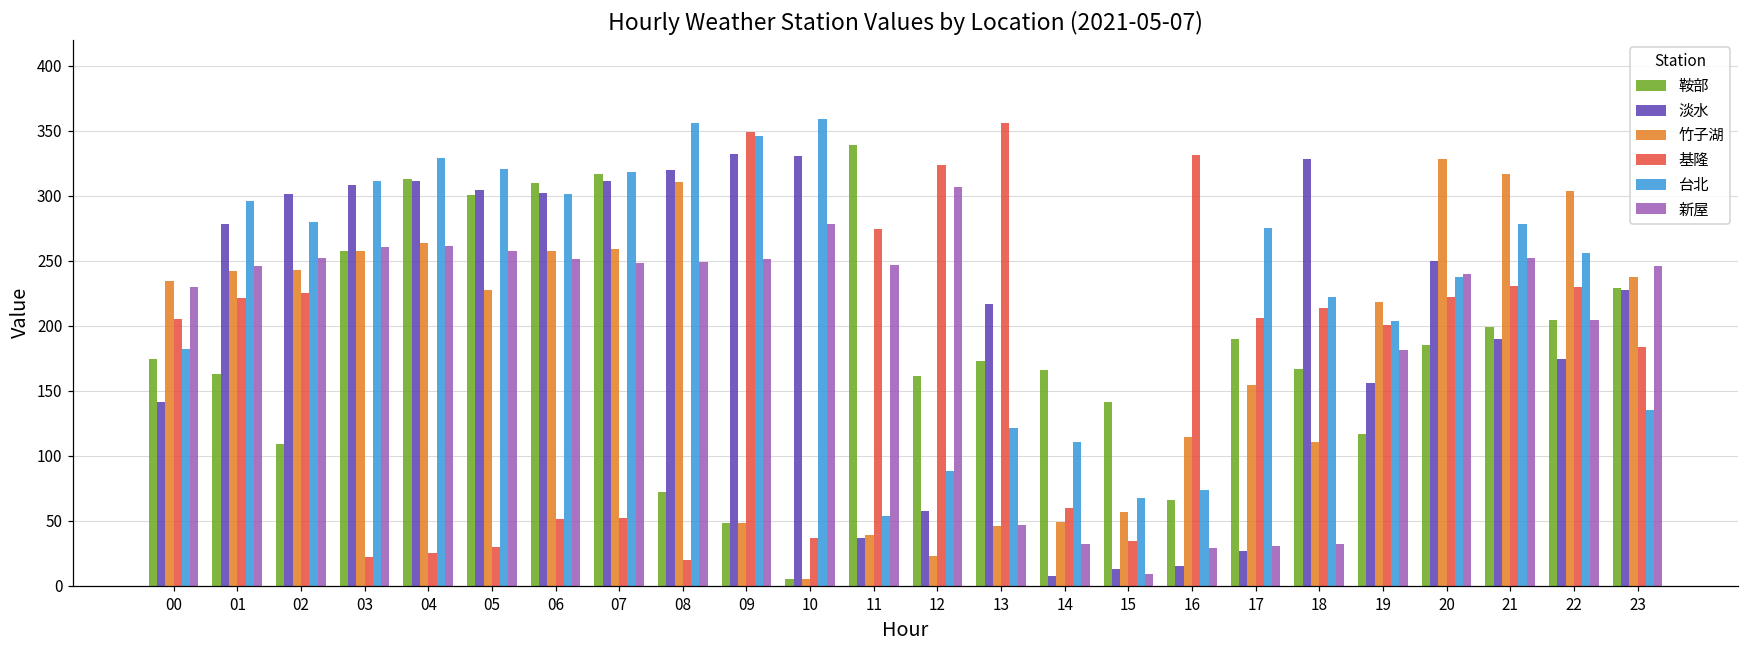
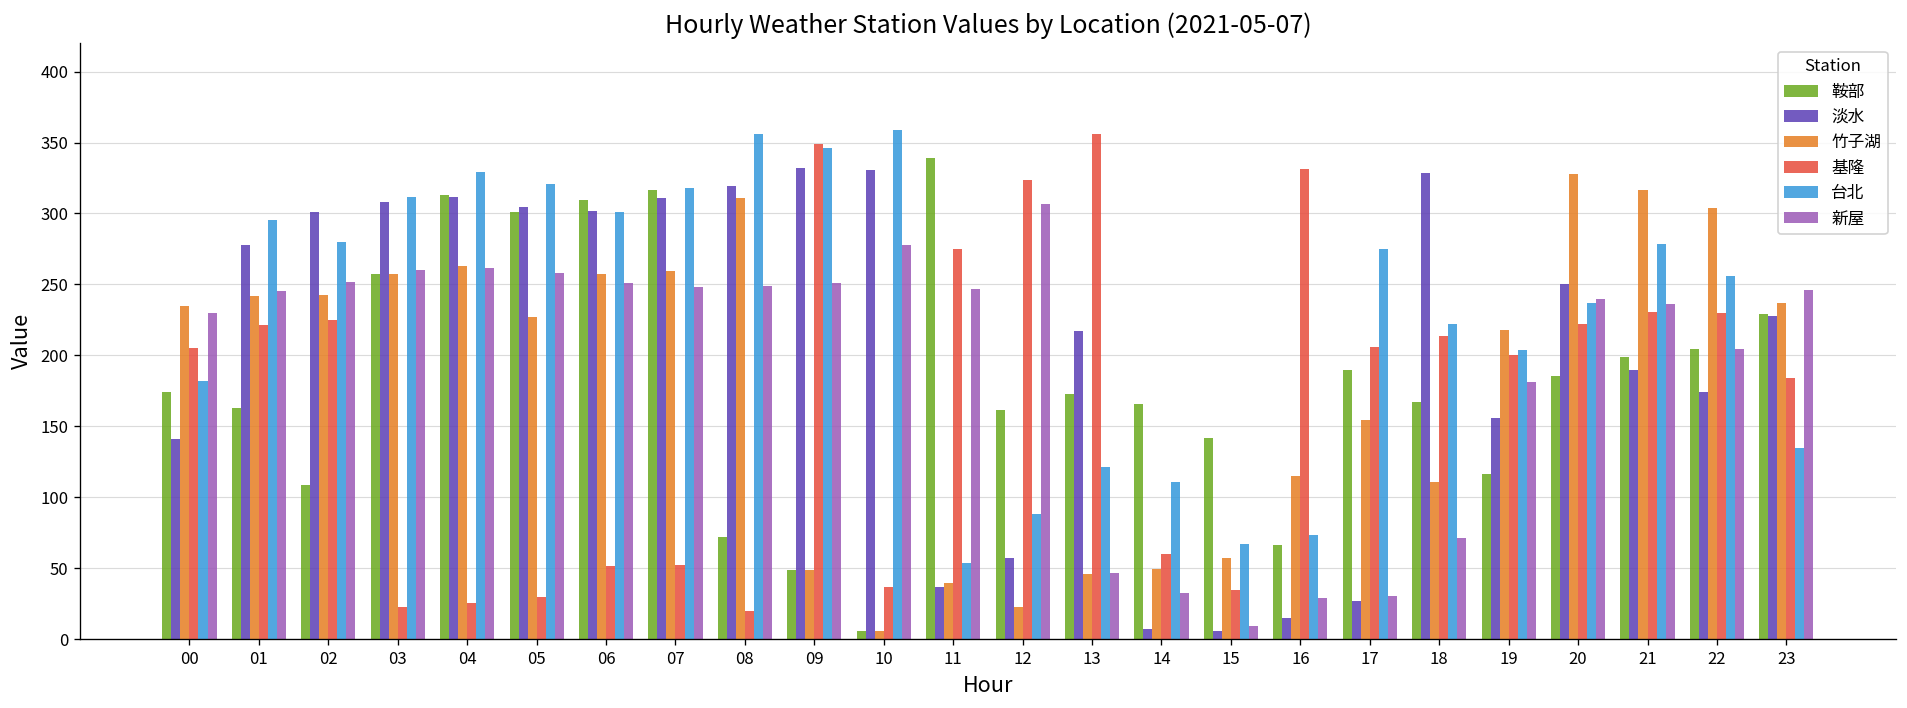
  {
    "鞍部": {
      "00": 174,
      "01": 163,
      "02": 109,
      "03": 258,
      "04": 313,
      "05": 301,
      "06": 310,
      "07": 317,
      "08": 72,
      "09": 49,
      "10": 6,
      "11": 339,
      "12": 161,
      "13": 173,
      "14": 166,
      "15": 142,
      "16": 66,
      "17": 190,
      "18": 167,
      "19": 117,
      "20": 185,
      "21": 199,
      "22": 204,
      "23": 229
    },
    "淡水": {
      "00": 141,
      "01": 278,
      "02": 301,
      "03": 308,
      "04": 311,
      "05": 304,
      "06": 302,
      "07": 311,
      "08": 320,
      "09": 332,
      "10": 331,
      "11": 37,
      "12": 57,
      "13": 217,
      "14": 7,
-     "15": 13,
+     "15": 6,
      "16": 15,
      "17": 27,
      "18": 329,
      "19": 156,
      "20": 250,
      "21": 190,
      "22": 174,
      "23": 228
    },
    "台北": {
      "00": 182,
      "01": 296,
      "02": 280,
      "03": 311,
      "04": 329,
      "05": 321,
      "06": 301,
      "07": 318,
      "08": 356,
      "09": 346,
      "10": 359,
      "11": 54,
      "12": 88,
      "13": 122,
      "14": 111,
      "15": 67,
      "16": 74,
      "17": 275,
      "18": 222,
      "19": 204,
      "20": 237,
      "21": 278,
      "22": 256,
      "23": 135
    },
    "新屋": {
      "00": 230,
      "01": 246,
      "02": 252,
      "03": 260,
      "04": 261,
      "05": 258,
      "06": 251,
      "07": 248,
      "08": 249,
      "09": 251,
      "10": 278,
      "11": 247,
      "12": 307,
      "13": 47,
      "14": 33,
      "15": 9,
      "16": 29,
      "17": 31,
-     "18": 32,
+     "18": 72,
      "19": 181,
      "20": 240,
-     "21": 252,
+     "21": 236,
      "22": 205,
      "23": 246
    }
  }
